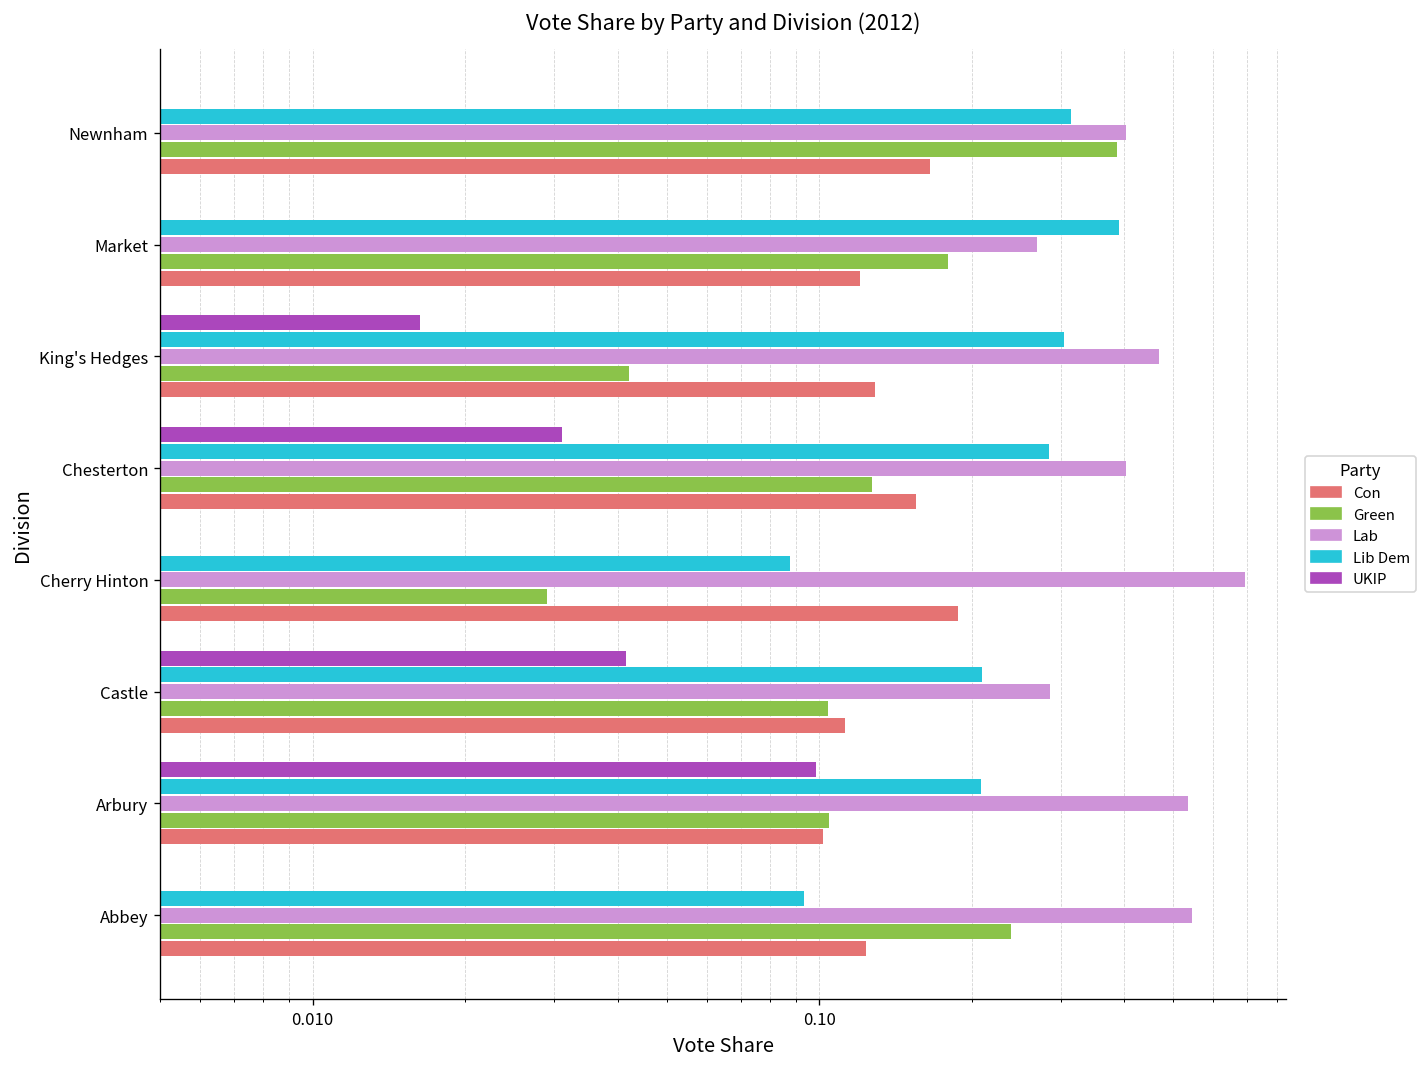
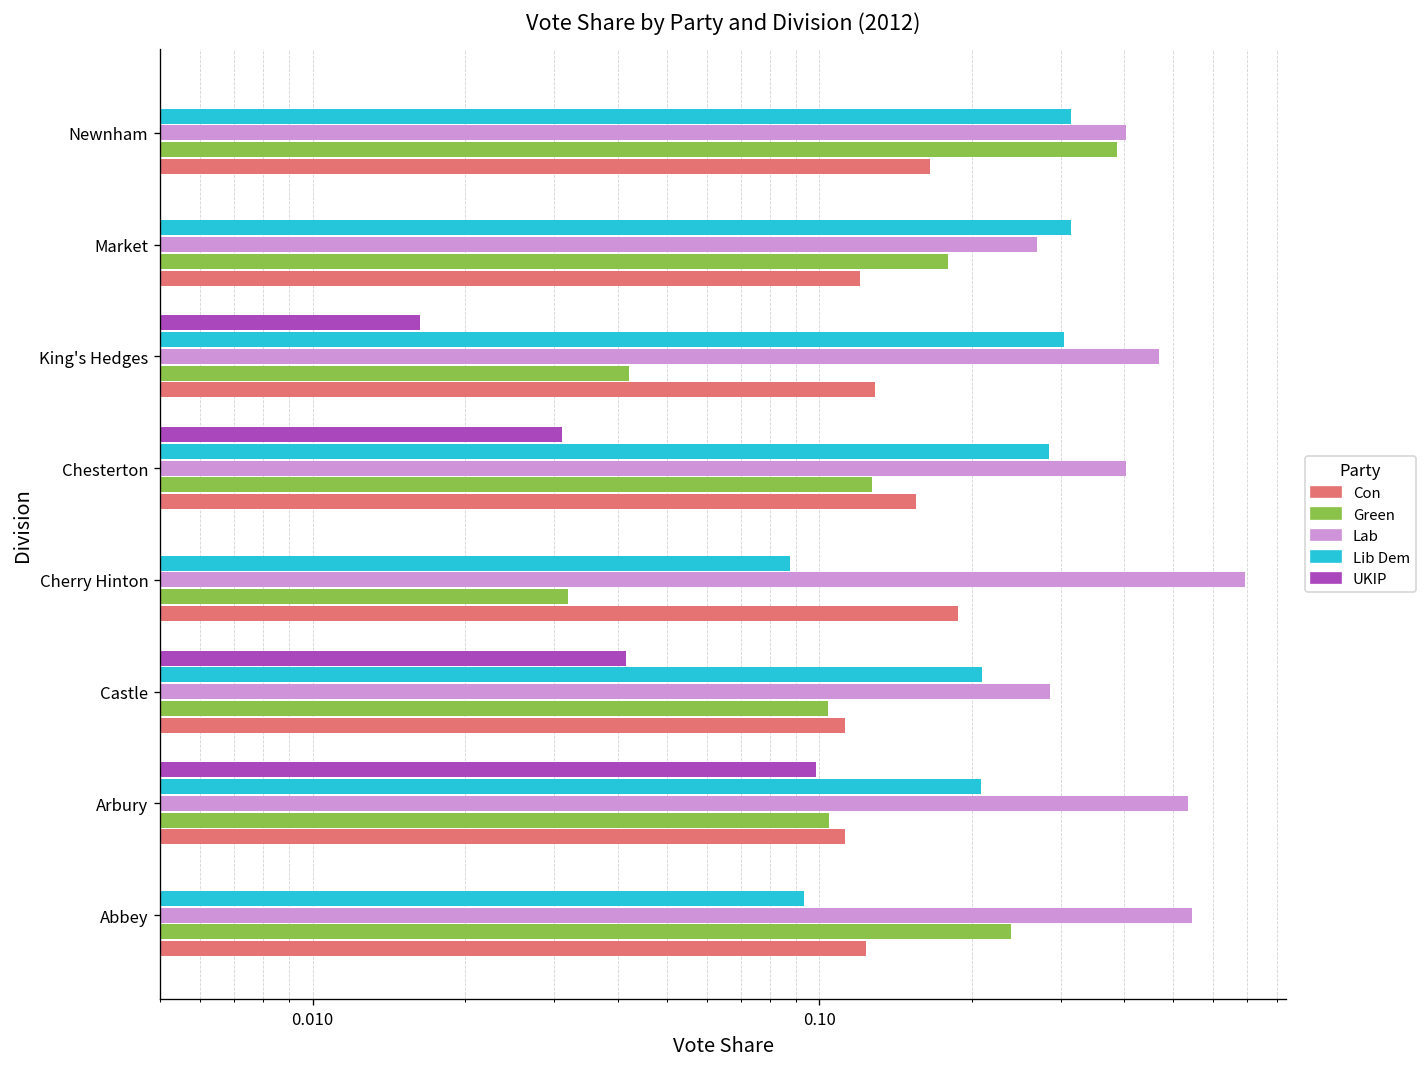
  {
    "Con": {
      "Newnham": 0.166,
      "Market": 0.120,
      "King's Hedges": 0.129,
      "Chesterton": 0.155,
      "Cherry Hinton": 0.19,
      "Castle": 0.113,
-     "Arbury": 0.102,
+     "Arbury": 0.112,
      "Abbey": 0.124
    },
    "Green": {
      "Newnham": 0.39,
      "Market": 0.179,
      "King's Hedges": 0.042,
      "Chesterton": 0.127,
-     "Cherry Hinton": 0.029,
+     "Cherry Hinton": 0.032,
      "Castle": 0.104,
      "Arbury": 0.105,
      "Abbey": 0.24
    },
    "Lab": {
      "Newnham": 0.40,
      "Market": 0.27,
      "King's Hedges": 0.47,
      "Chesterton": 0.40,
      "Cherry Hinton": 0.69,
      "Castle": 0.29,
      "Arbury": 0.53,
      "Abbey": 0.54
    },
    "Lib Dem": {
      "Newnham": 0.31,
-     "Market": 0.39,
+     "Market": 0.31,
      "King's Hedges": 0.30,
      "Chesterton": 0.28,
      "Cherry Hinton": 0.088,
      "Castle": 0.21,
      "Arbury": 0.21,
      "Abbey": 0.093
    },
    "UKIP": {
      "King's Hedges": 0.0163,
      "Chesterton": 0.031,
      "Castle": 0.042,
      "Arbury": 0.098
    }
  }
